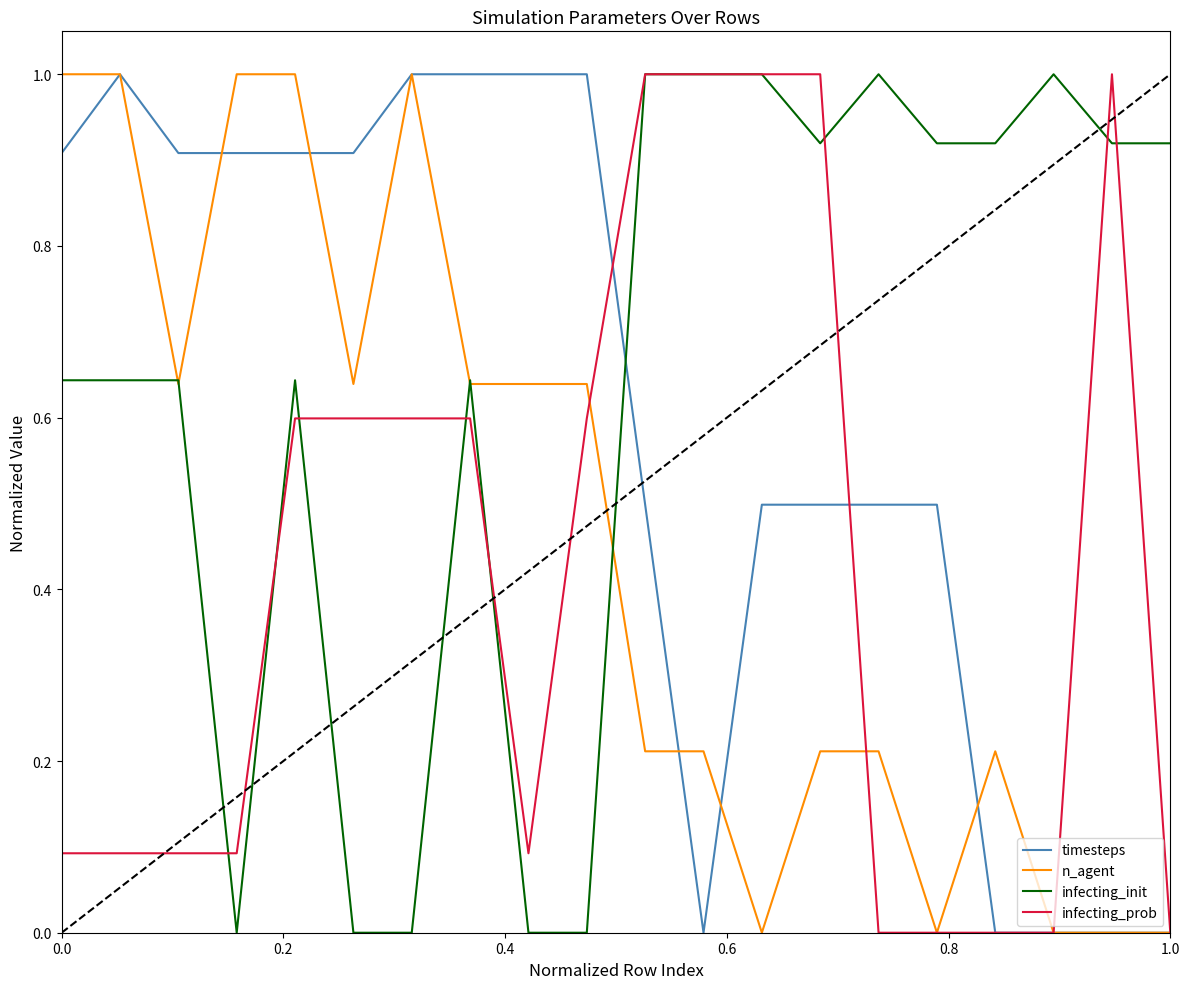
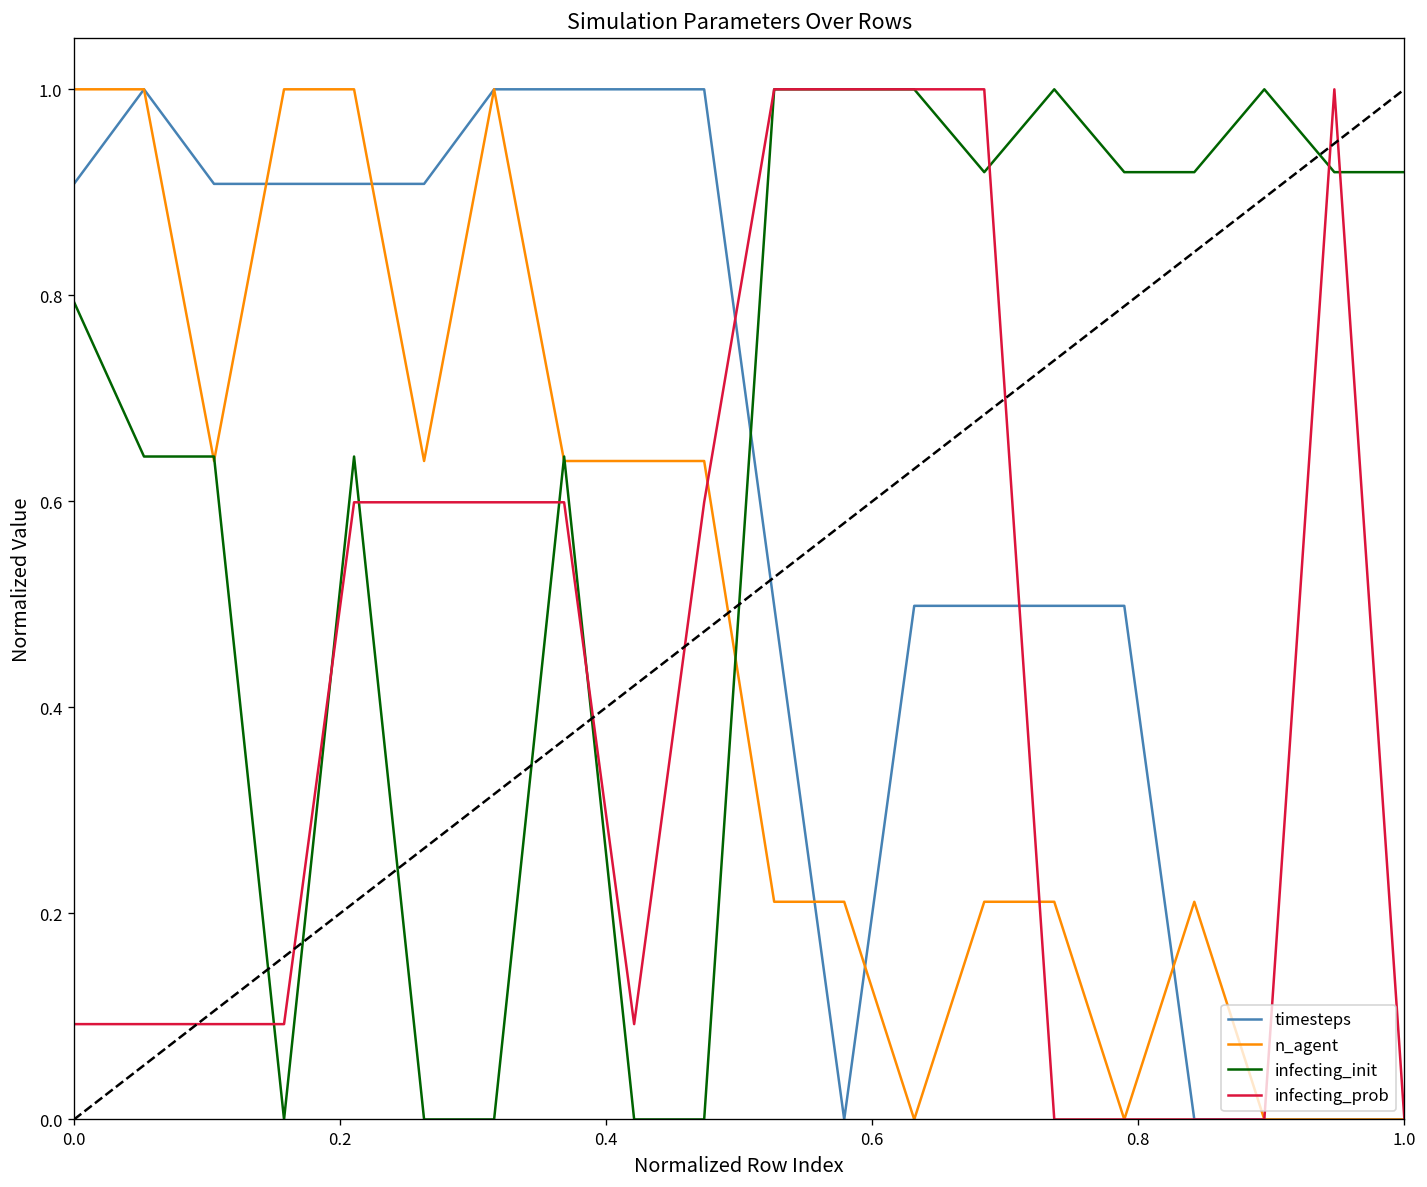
  {
    "timesteps": {
      "0.0": 0.91
    },
    "n_agent": {
      "0.0": 1.00
    },
    "infecting_init": {
-     "0.0": 0.64,
+     "0.0": 0.79,
      "1.0": 0.92
    },
    "infecting_prob": {
      "0.0": 0.09
    }
  }
